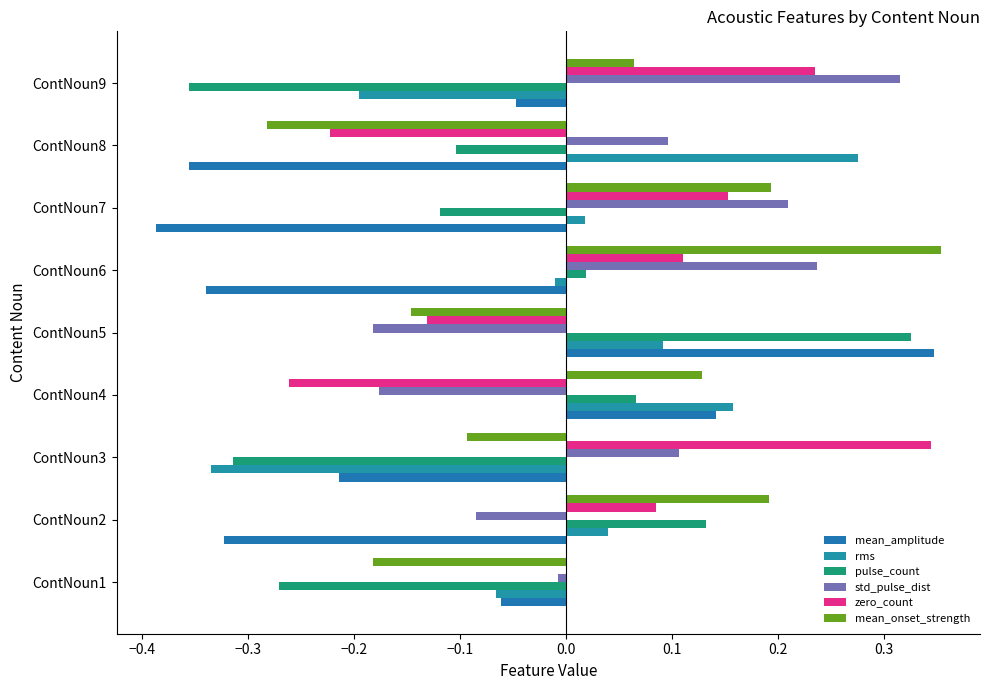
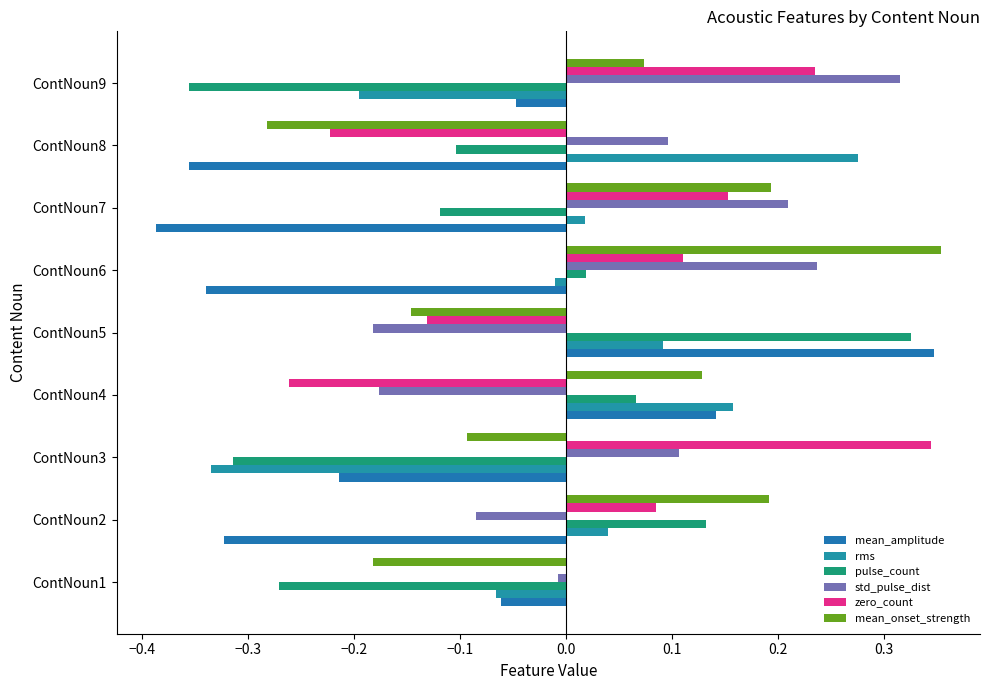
  {
    "std_pulse_dist": {
      "ContNoun9": 0.315,
      "ContNoun8": 0.096,
      "ContNoun7": 0.209,
      "ContNoun6": 0.236,
      "ContNoun5": -0.182,
      "ContNoun4": -0.177,
      "ContNoun3": 0.106,
      "ContNoun2": -0.086,
      "ContNoun1": -0.008
    },
    "zero_count": {
      "ContNoun9": 0.234,
      "ContNoun8": -0.223,
      "ContNoun7": 0.153,
      "ContNoun6": 0.110,
      "ContNoun5": -0.131,
      "ContNoun4": -0.261,
      "ContNoun3": 0.344,
      "ContNoun2": 0.085
    },
    "mean_onset_strength": {
-     "ContNoun9": 0.064,
+     "ContNoun9": 0.074,
      "ContNoun8": -0.282,
      "ContNoun7": 0.193,
      "ContNoun6": 0.353,
      "ContNoun5": -0.146,
      "ContNoun4": 0.128,
      "ContNoun3": -0.093,
      "ContNoun2": 0.191,
      "ContNoun1": -0.182
    }
  }
